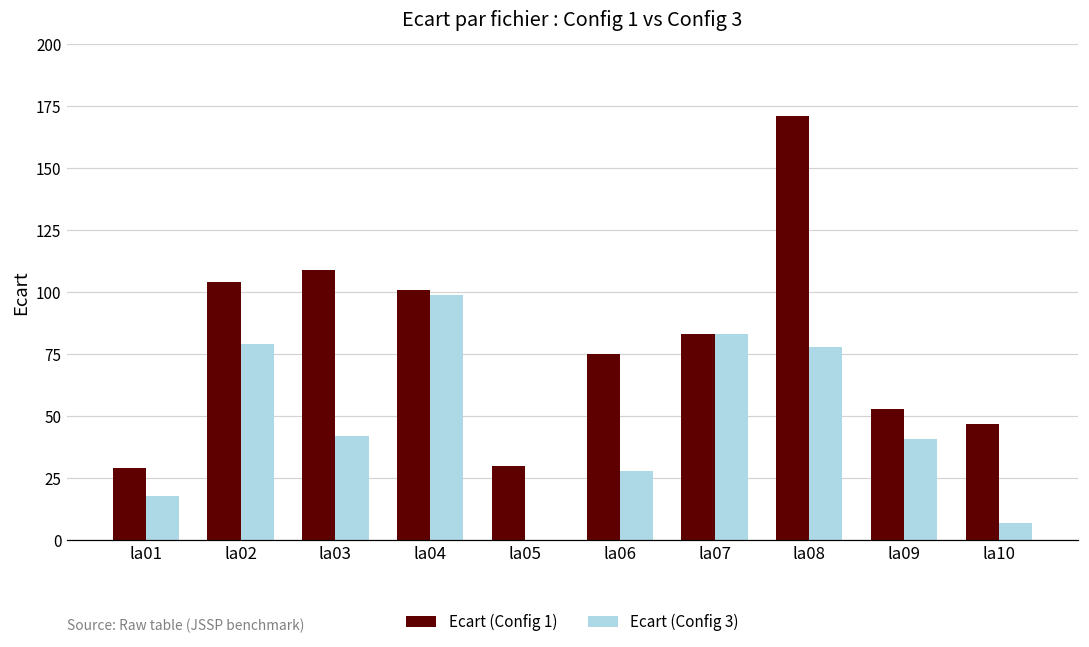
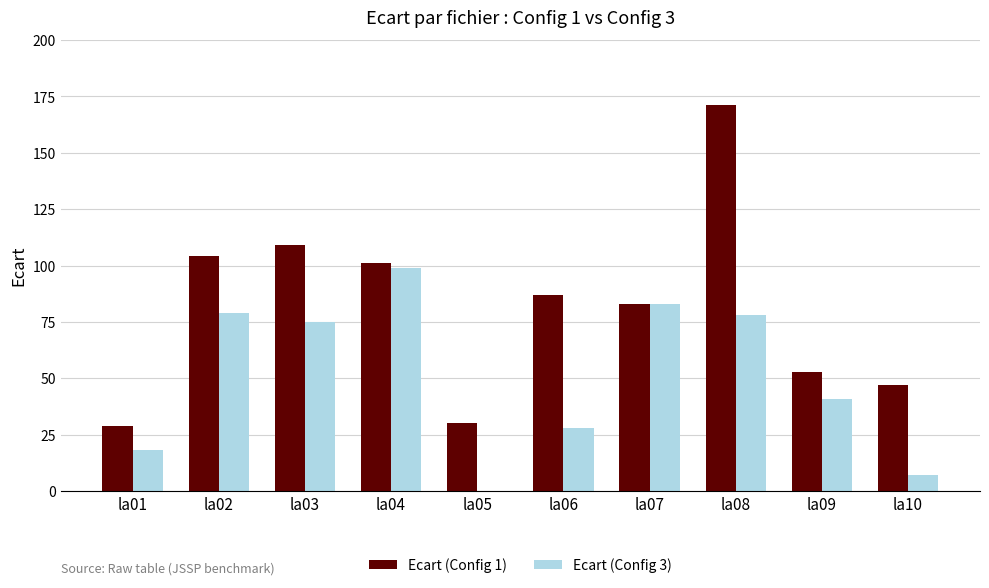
  {
    "Ecart (Config 1)": {
      "la01": 29,
      "la02": 104,
      "la03": 109,
      "la04": 101,
      "la05": 30,
-     "la06": 75,
+     "la06": 87,
      "la07": 83,
      "la08": 171,
      "la09": 53,
      "la10": 47
    },
    "Ecart (Config 3)": {
      "la01": 18,
      "la02": 79,
-     "la03": 42,
+     "la03": 75,
      "la04": 99,
      "la05": 0,
      "la06": 28,
      "la07": 83,
      "la08": 78,
      "la09": 41,
      "la10": 7
    }
  }
